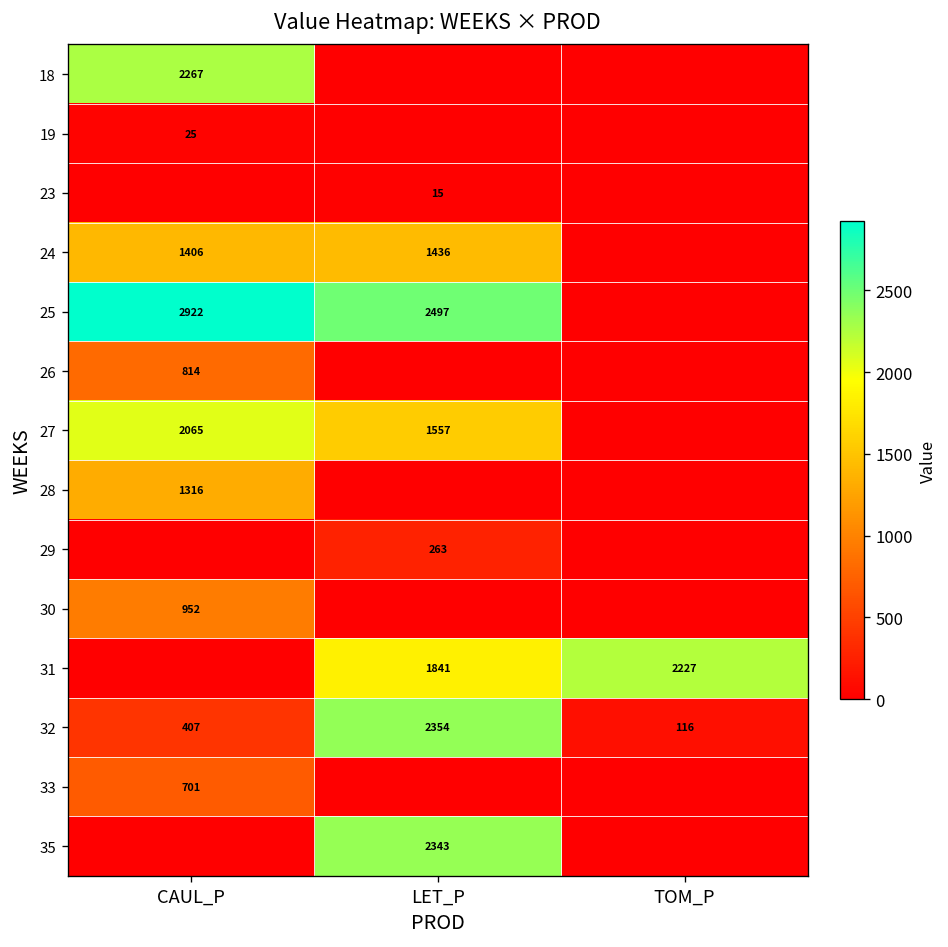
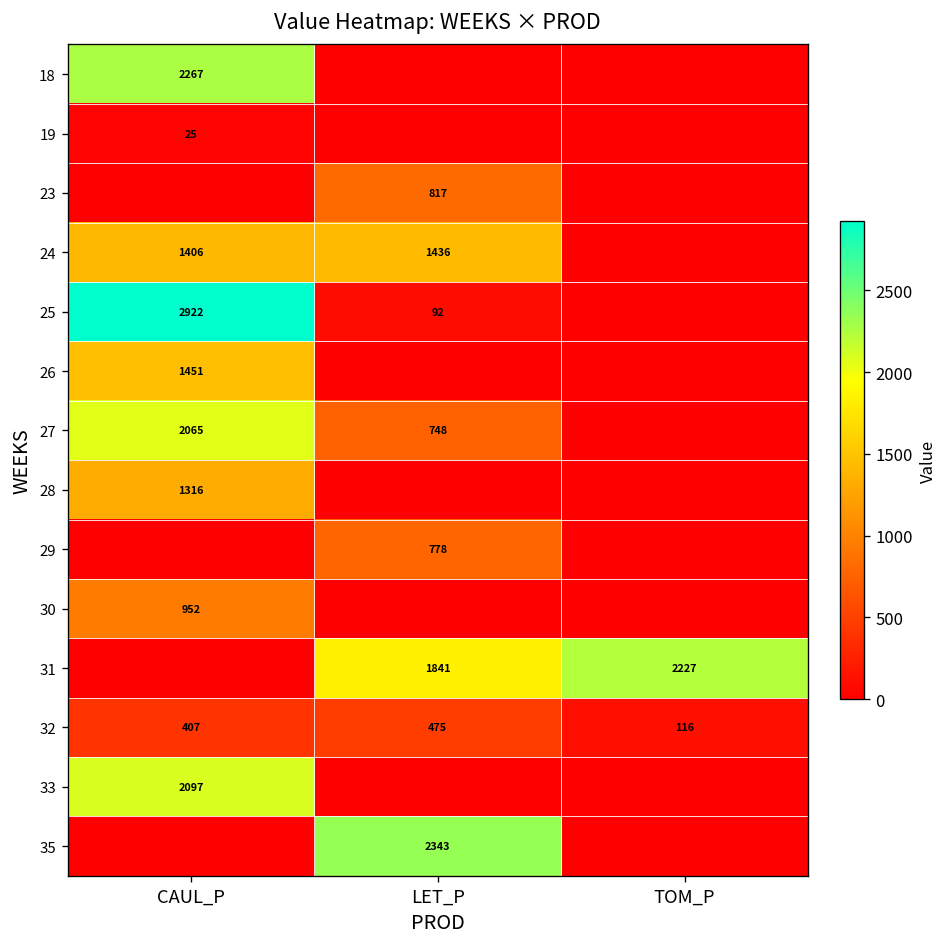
  {
    "18": {
      "CAUL_P": 2267
    },
    "19": {
      "CAUL_P": 25
    },
    "23": {
-     "LET_P": 15
+     "LET_P": 817
    },
    "24": {
      "CAUL_P": 1406,
      "LET_P": 1436
    },
    "25": {
      "CAUL_P": 2922,
-     "LET_P": 2497
+     "LET_P": 92
    },
    "26": {
-     "CAUL_P": 814
+     "CAUL_P": 1451
    },
    "27": {
      "CAUL_P": 2065,
-     "LET_P": 1557
+     "LET_P": 748
    },
    "28": {
      "CAUL_P": 1316
    },
    "29": {
-     "LET_P": 263
+     "LET_P": 778
    },
    "30": {
      "CAUL_P": 952
    },
    "31": {
      "LET_P": 1841,
      "TOM_P": 2227
    },
    "32": {
      "CAUL_P": 407,
-     "LET_P": 2354,
+     "LET_P": 475,
      "TOM_P": 116
    },
    "33": {
-     "CAUL_P": 701
+     "CAUL_P": 2097
    },
    "35": {
      "LET_P": 2343
    }
  }
